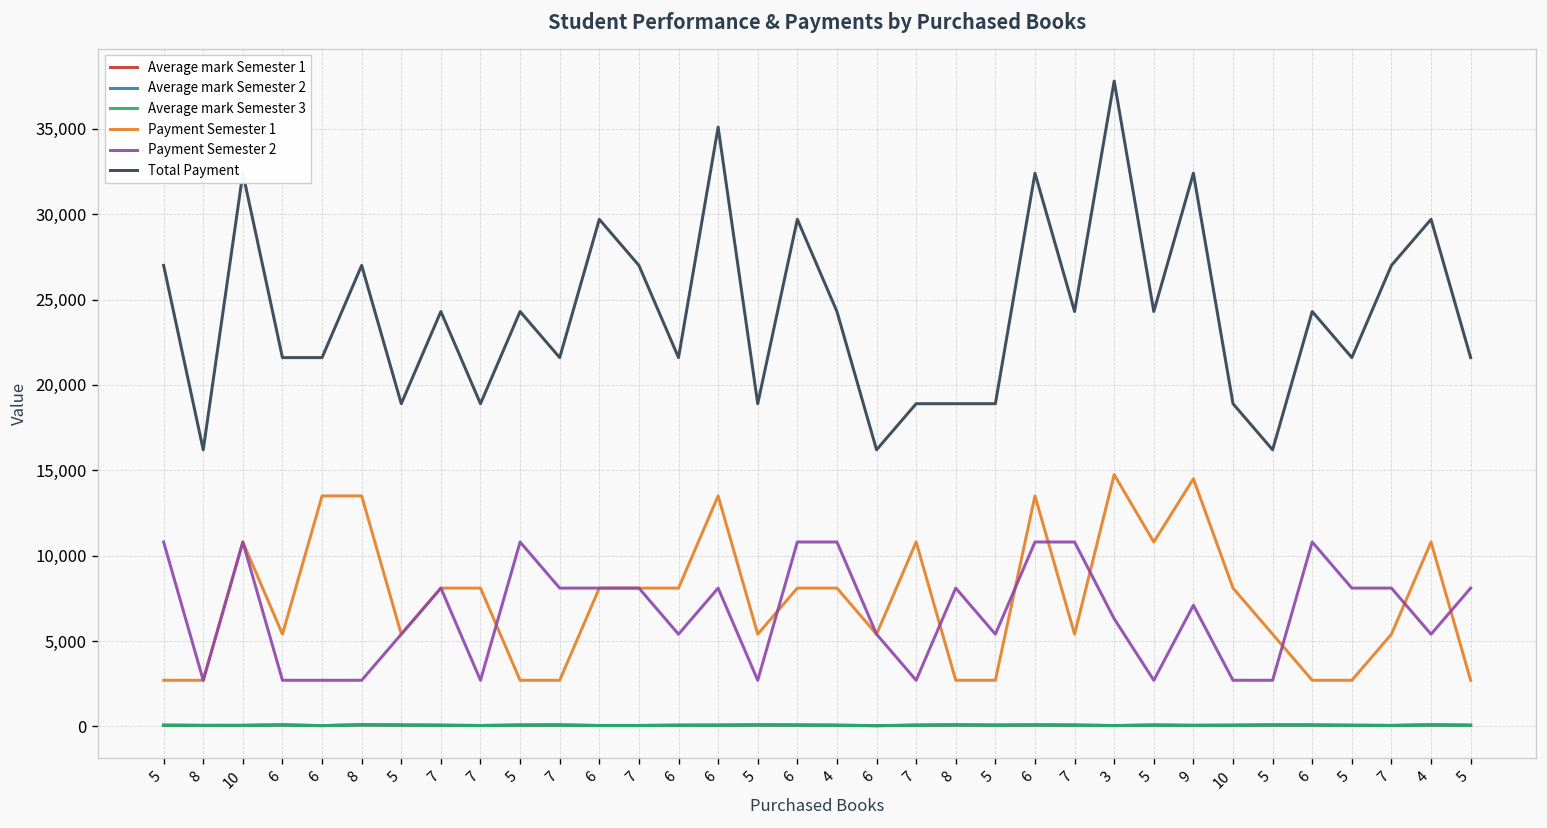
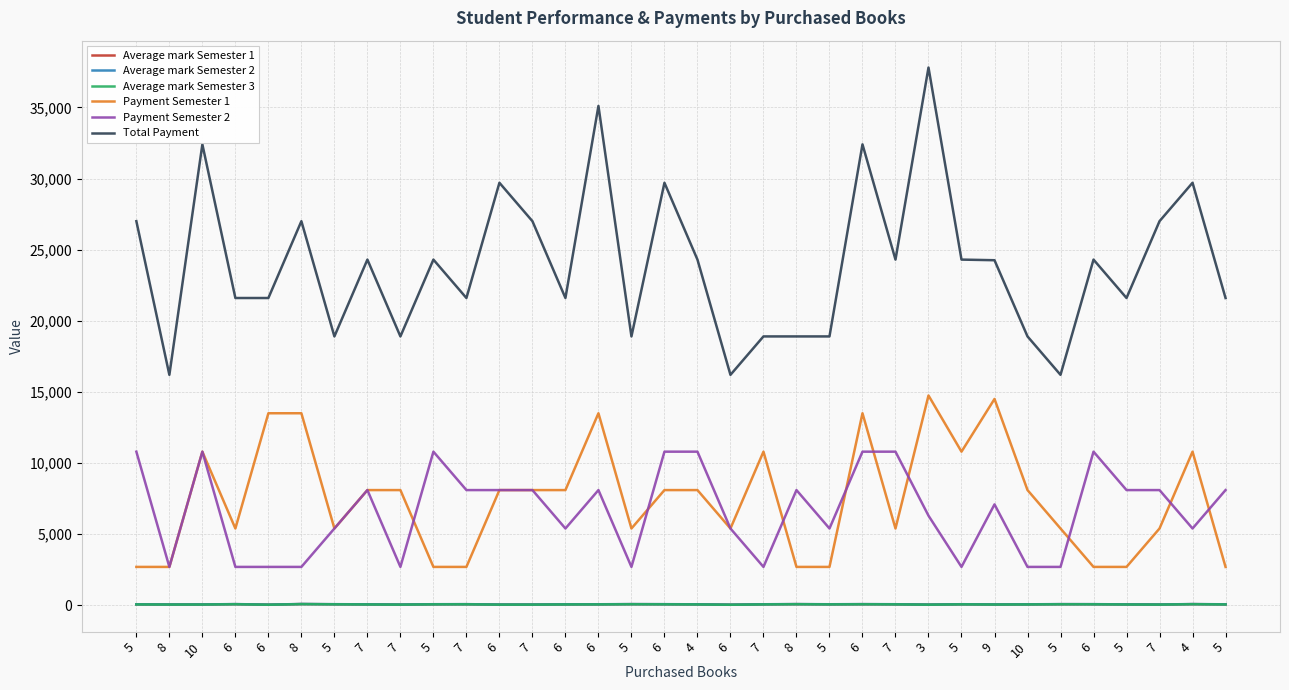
  {
    "Payment Semester 1": {
      "3": "14,700",
      "9": "14,500"
    },
    "Payment Semester 2": {
      "3": "6,300",
      "9": "7,100"
    },
    "Total Payment": {
      "3": "37,800",
-     "9": "32,400"
+     "9": "24,300"
    }
  }
